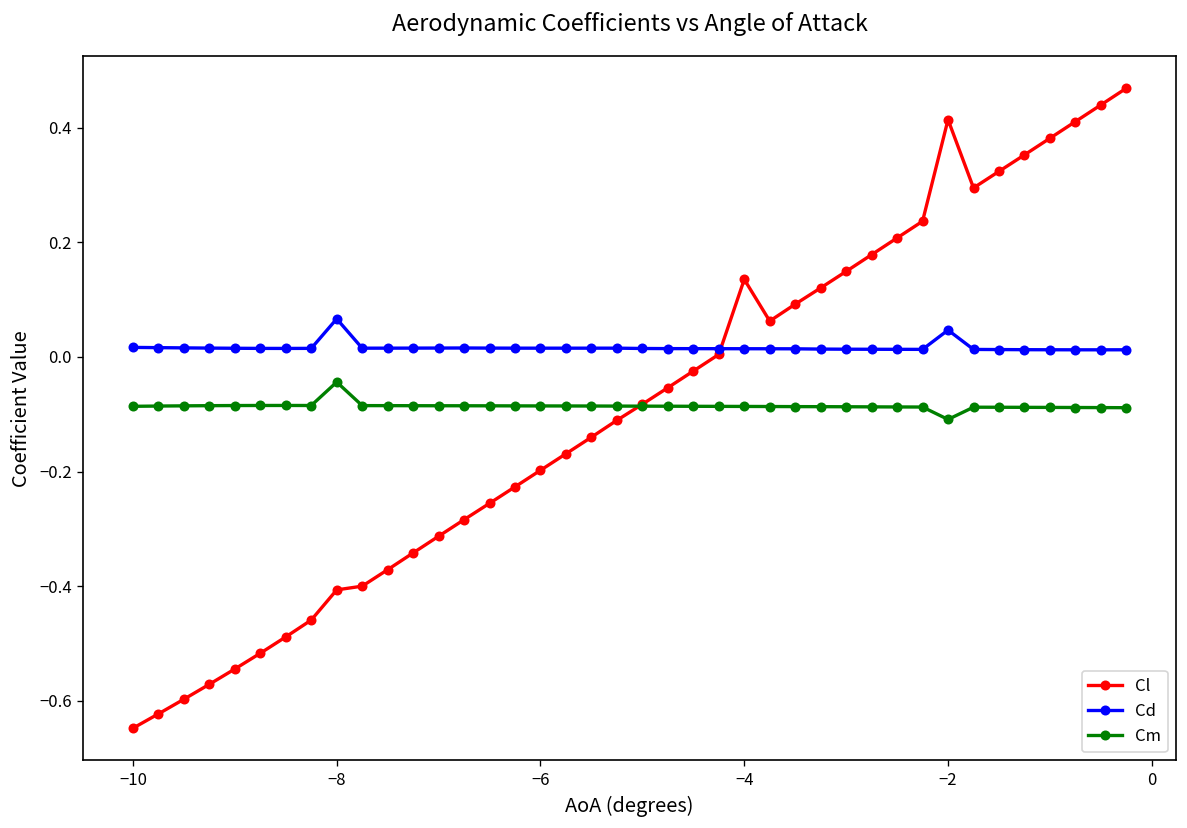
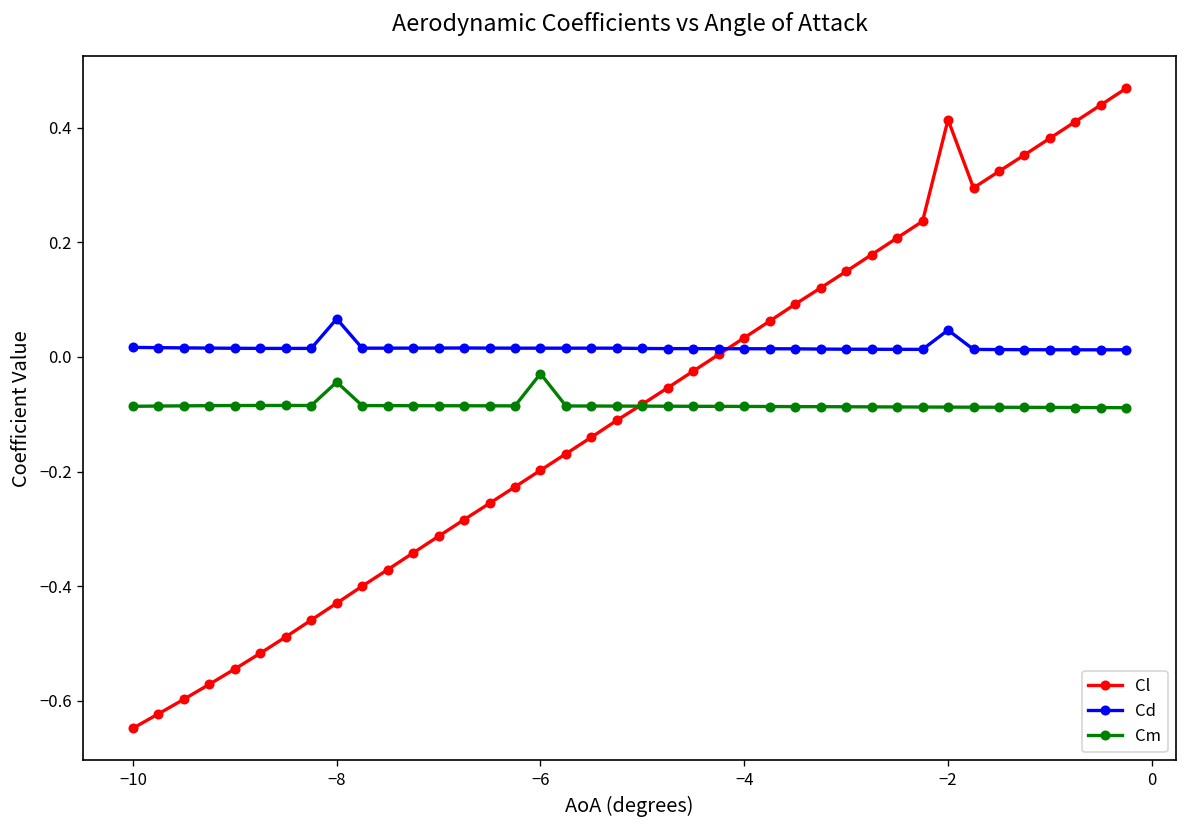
  {
    "Cl": {
      "−10": -0.65,
-     "−8": -0.41,
+     "−8": -0.43,
      "−6": -0.20,
-     "−4": 0.14,
+     "−4": 0.03,
      "−2": 0.41
    },
    "Cd": {
      "−10": 0.02,
      "−8": 0.07,
      "−6": 0.02,
      "−4": 0.01,
      "−2": 0.05
    },
    "Cm": {
      "−10": -0.09,
      "−8": -0.04,
-     "−6": -0.09,
+     "−6": -0.03,
      "−4": -0.09,
-     "−2": -0.11
+     "−2": -0.09
    }
  }
